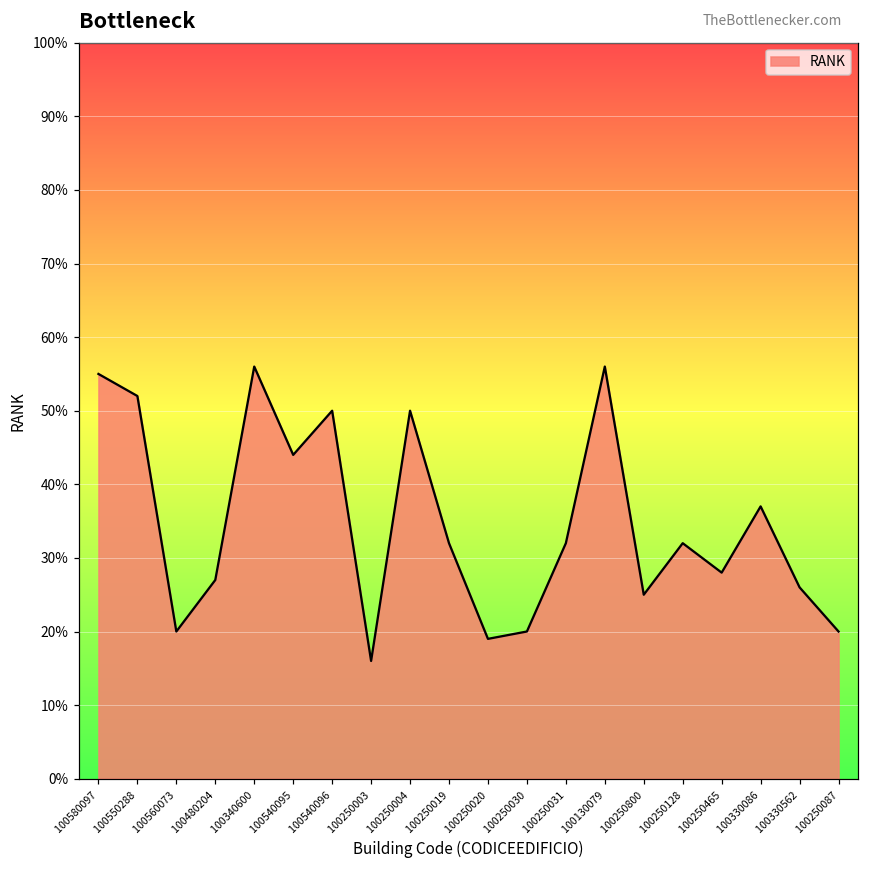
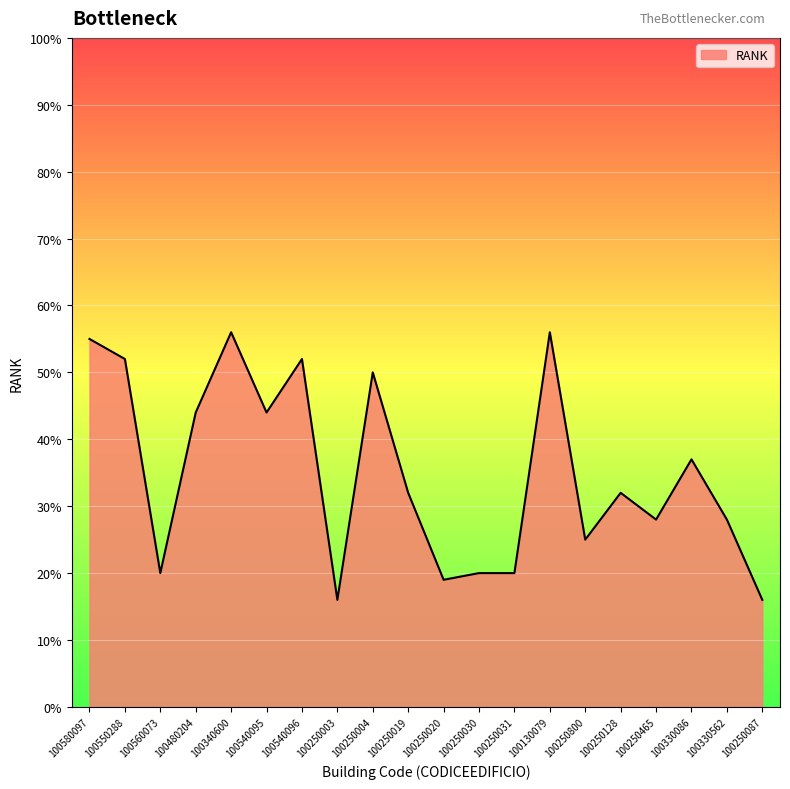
  {
    "100580097": "55%",
    "100550288": "52%",
    "100560073": "20%",
-   "100480204": "27%",
+   "100480204": "44%",
    "100340600": "56%",
    "100540095": "44%",
-   "100540096": "50%",
+   "100540096": "52%",
    "100250003": "16%",
    "100250004": "50%",
    "100250019": "32%",
    "100250020": "19%",
    "100250030": "20%",
-   "100250031": "32%",
+   "100250031": "20%",
    "100130079": "56%",
    "100250800": "25%",
    "100250128": "32%",
    "100250465": "28%",
    "100330086": "37%",
-   "100330562": "26%",
-   "100250087": "20%"
+   "100330562": "28%",
+   "100250087": "16%"
  }
